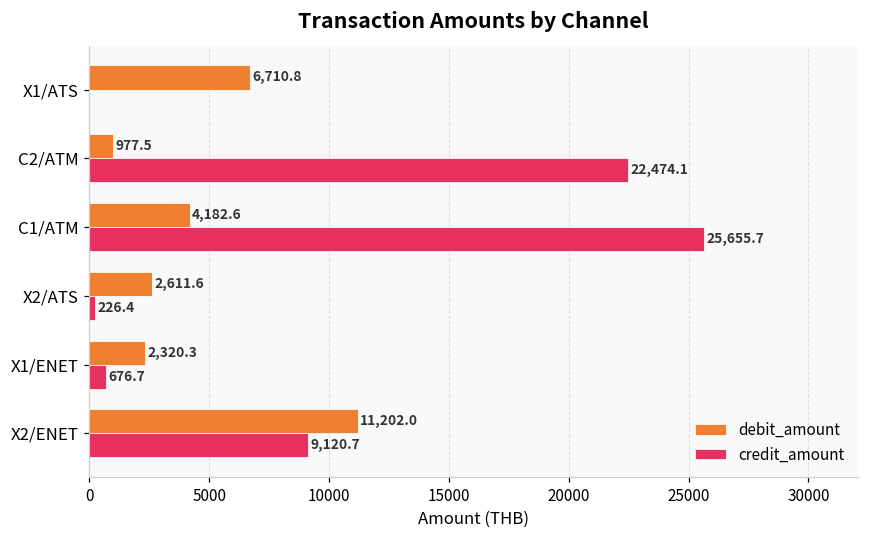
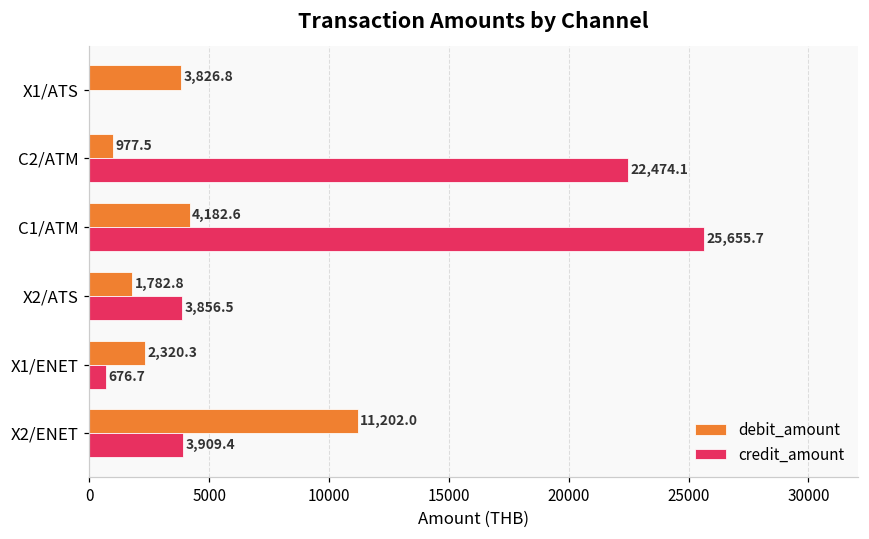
  {
    "debit_amount": {
-     "X1/ATS": "6,710.8",
+     "X1/ATS": "3,826.8",
      "C2/ATM": "977.5",
      "C1/ATM": "4,182.6",
-     "X2/ATS": "2,611.6",
+     "X2/ATS": "1,782.8",
      "X1/ENET": "2,320.3",
      "X2/ENET": "11,202.0"
    },
    "credit_amount": {
      "C2/ATM": "22,474.1",
      "C1/ATM": "25,655.7",
-     "X2/ATS": "226.4",
+     "X2/ATS": "3,856.5",
      "X1/ENET": "676.7",
-     "X2/ENET": "9,120.7"
+     "X2/ENET": "3,909.4"
    }
  }
